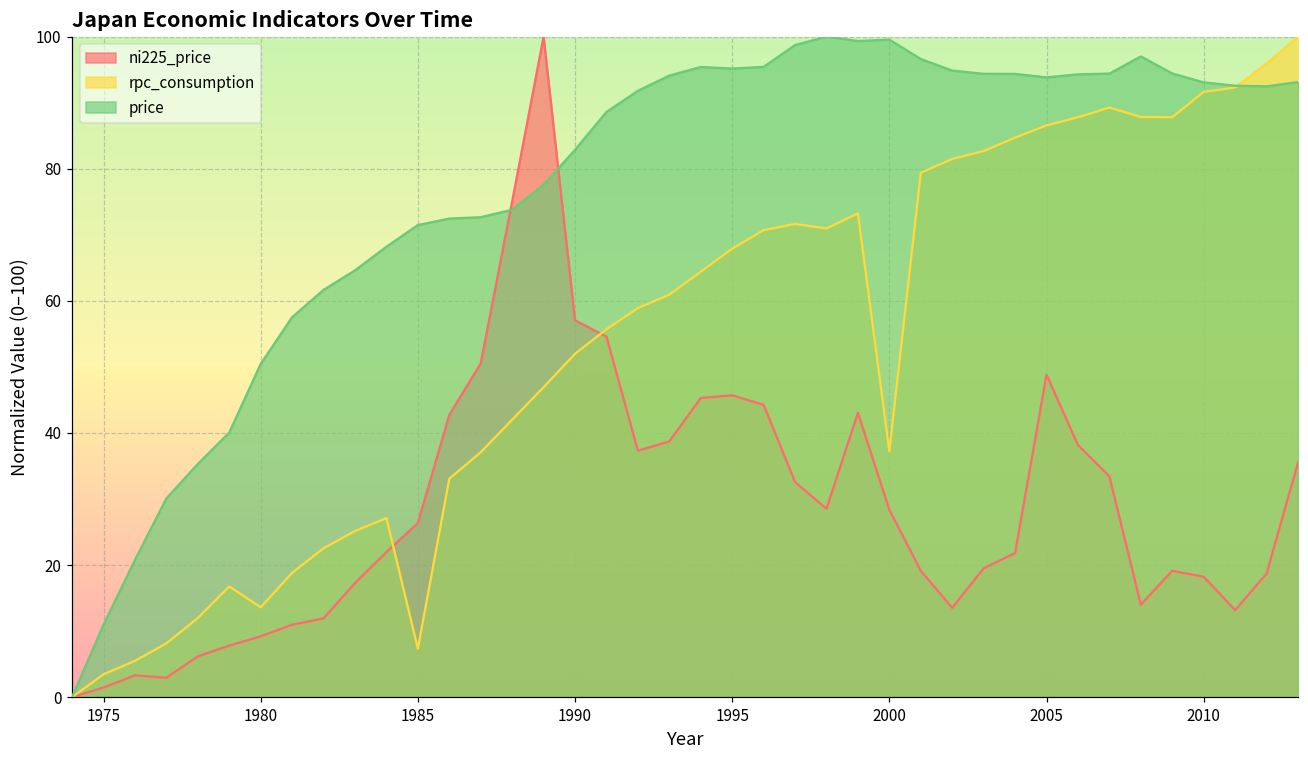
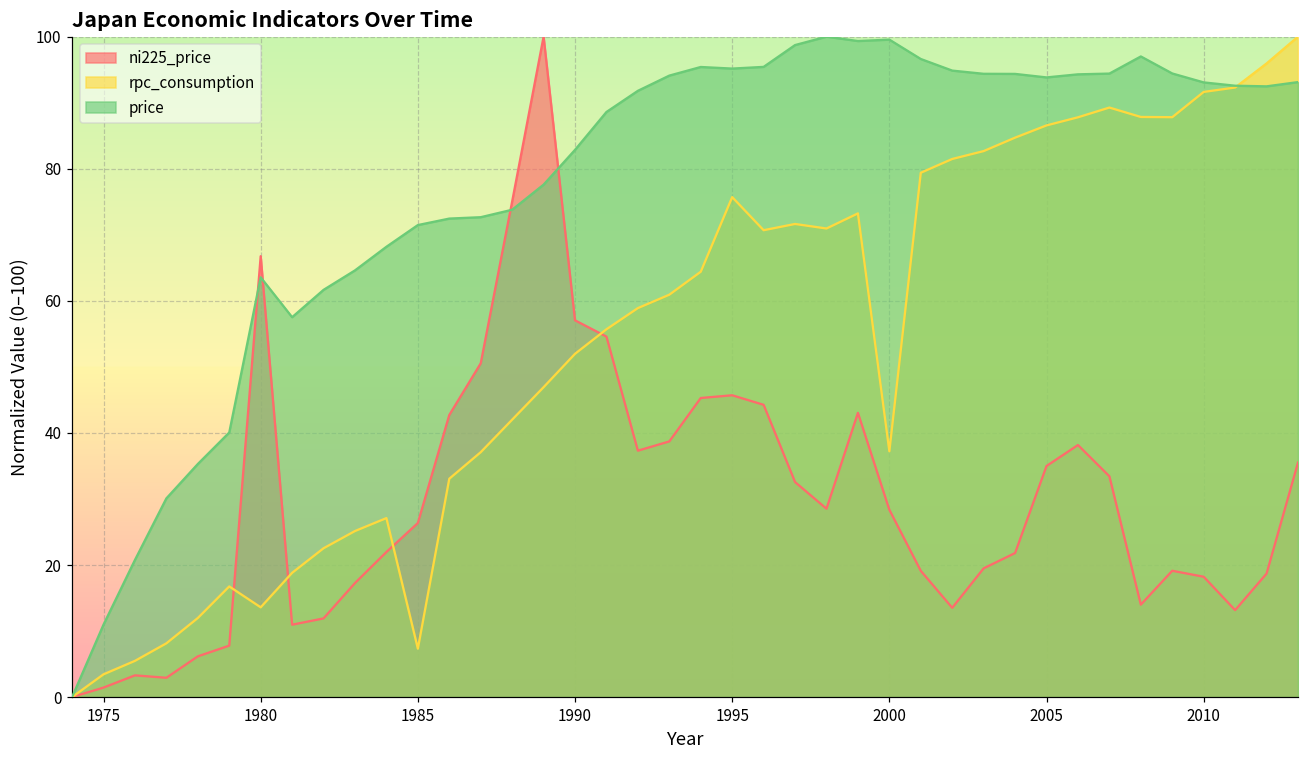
  {
    "ni225_price": {
      "1975": 1,
-     "1980": 9,
+     "1980": 67,
      "1985": 26,
      "1990": 57,
      "1995": 46,
      "2000": 28,
-     "2005": 49,
+     "2005": 35,
      "2010": 18
    },
    "rpc_consumption": {
      "1975": 3,
      "1980": 14,
      "1985": 7,
      "1990": 52,
-     "1995": 68,
+     "1995": 76,
      "2000": 37,
      "2005": 87,
      "2010": 92
    },
    "price": {
      "1975": 11,
-     "1980": 50,
+     "1980": 64,
      "1985": 71,
      "1990": 83,
      "1995": 95,
      "2000": 100,
      "2005": 94,
      "2010": 93
    }
  }
